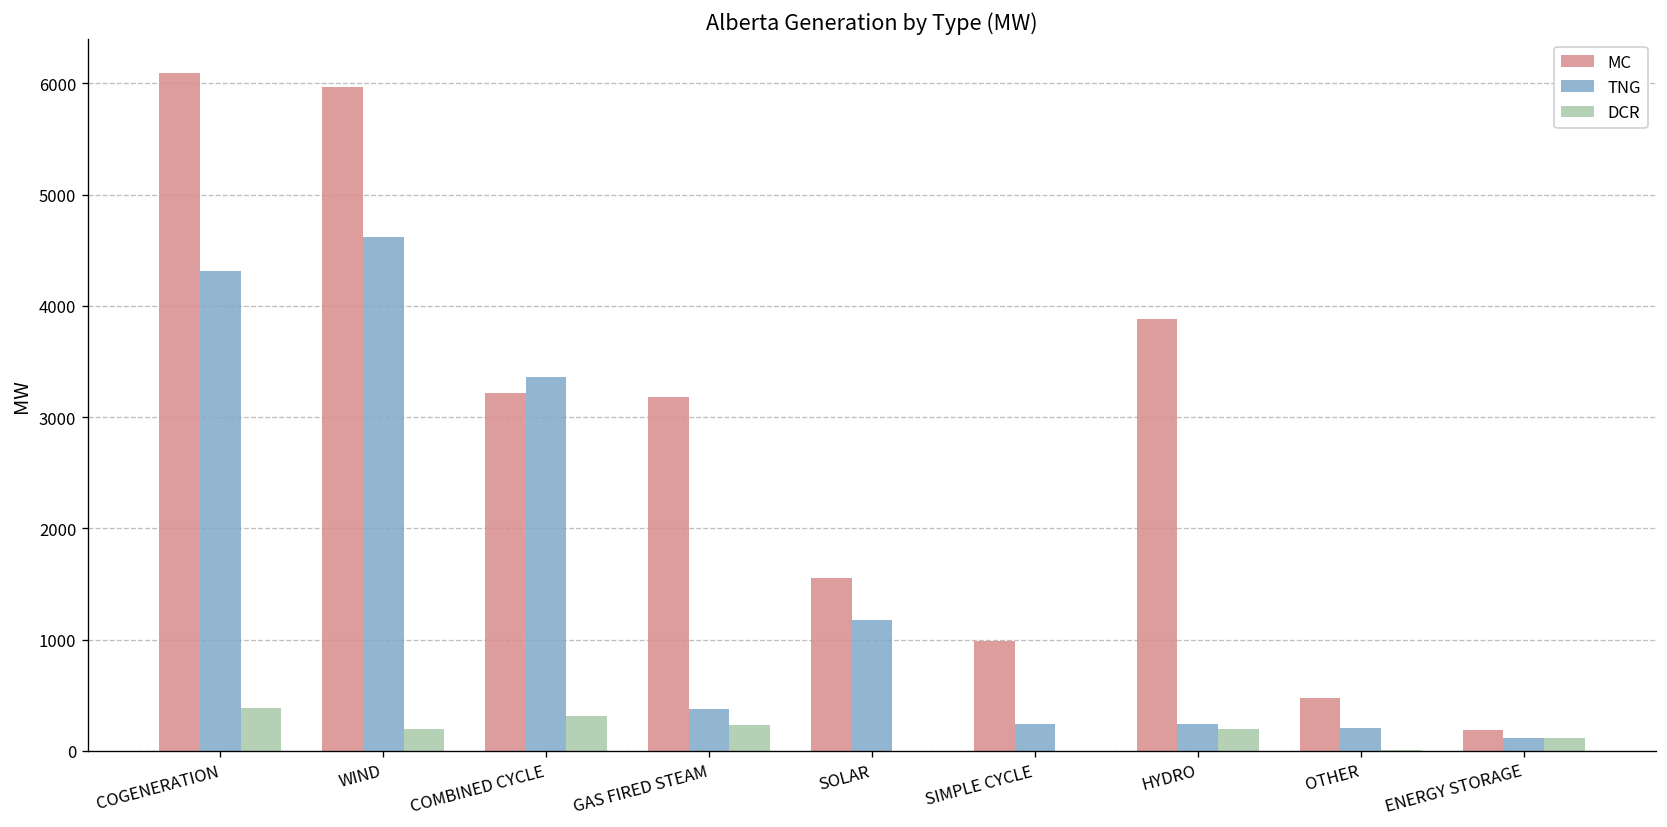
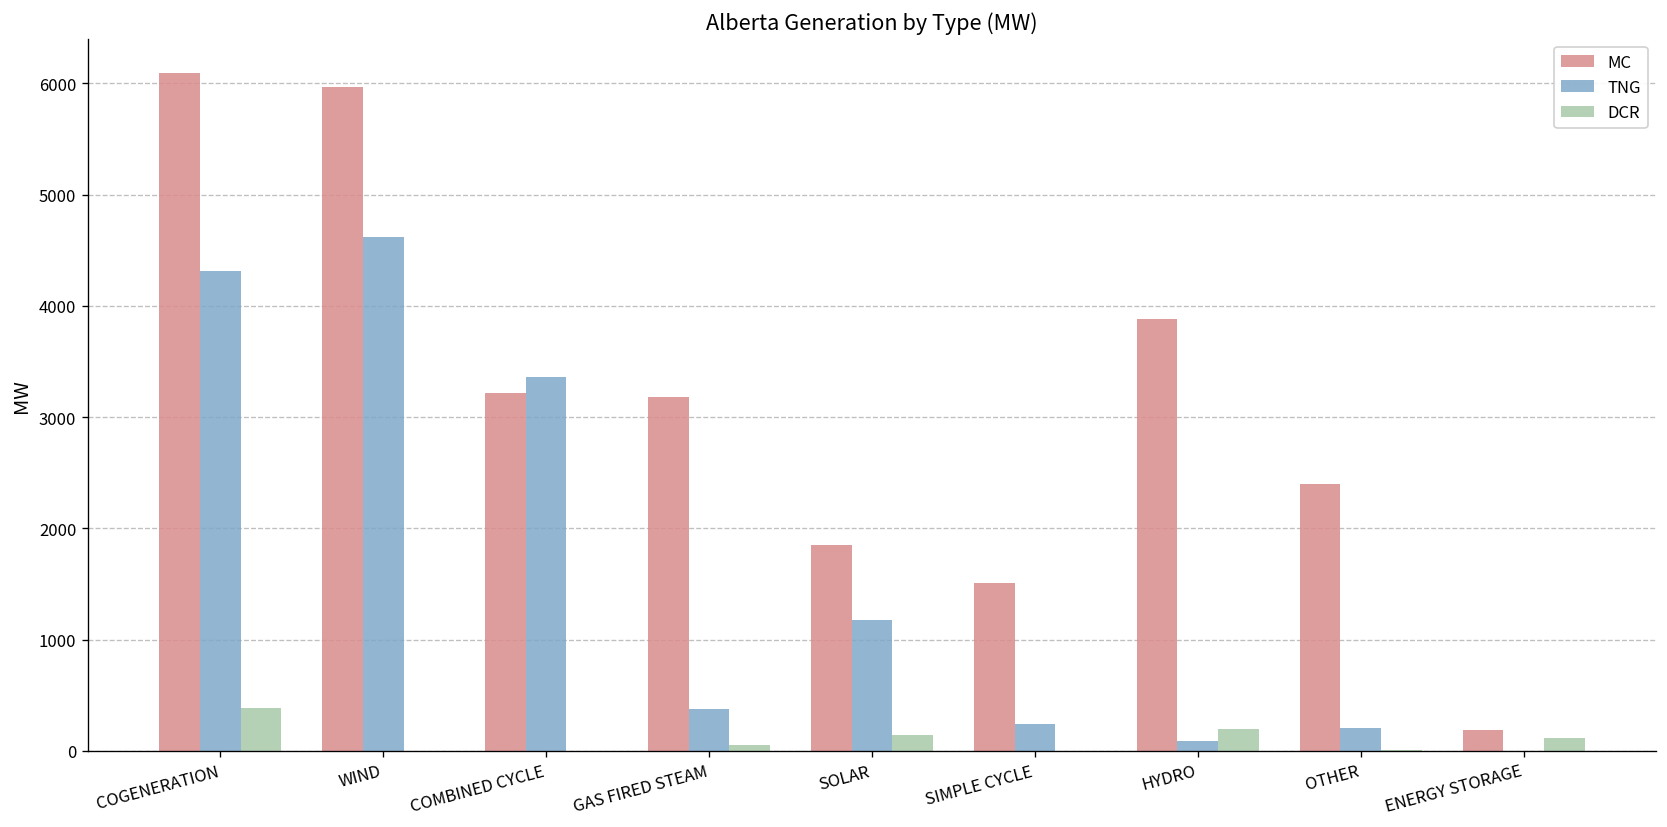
  {
    "MC": {
      "COGENERATION": 6100,
      "WIND": 6000,
      "COMBINED CYCLE": 3200,
      "GAS FIRED STEAM": 3200,
-     "SOLAR": 1600,
-     "SIMPLE CYCLE": 1000,
+     "SOLAR": 1900,
+     "SIMPLE CYCLE": 1500,
      "HYDRO": 3900,
-     "OTHER": 500,
+     "OTHER": 2400,
      "ENERGY STORAGE": 200
    },
    "TNG": {
      "COGENERATION": 4300,
      "WIND": 4600,
      "COMBINED CYCLE": 3400,
      "GAS FIRED STEAM": 400,
      "SOLAR": 1200,
      "SIMPLE CYCLE": 200,
-     "HYDRO": 200,
+     "HYDRO": 100,
      "OTHER": 200,
-     "ENERGY STORAGE": 100
+     "ENERGY STORAGE": 0
    },
    "DCR": {
      "COGENERATION": 400,
-     "WIND": 200,
-     "COMBINED CYCLE": 300,
-     "GAS FIRED STEAM": 200,
-     "SOLAR": 0,
+     "WIND": 0,
+     "COMBINED CYCLE": 0,
+     "GAS FIRED STEAM": 100,
+     "SOLAR": 100,
      "SIMPLE CYCLE": 0,
      "HYDRO": 200,
      "ENERGY STORAGE": 100
    }
  }
